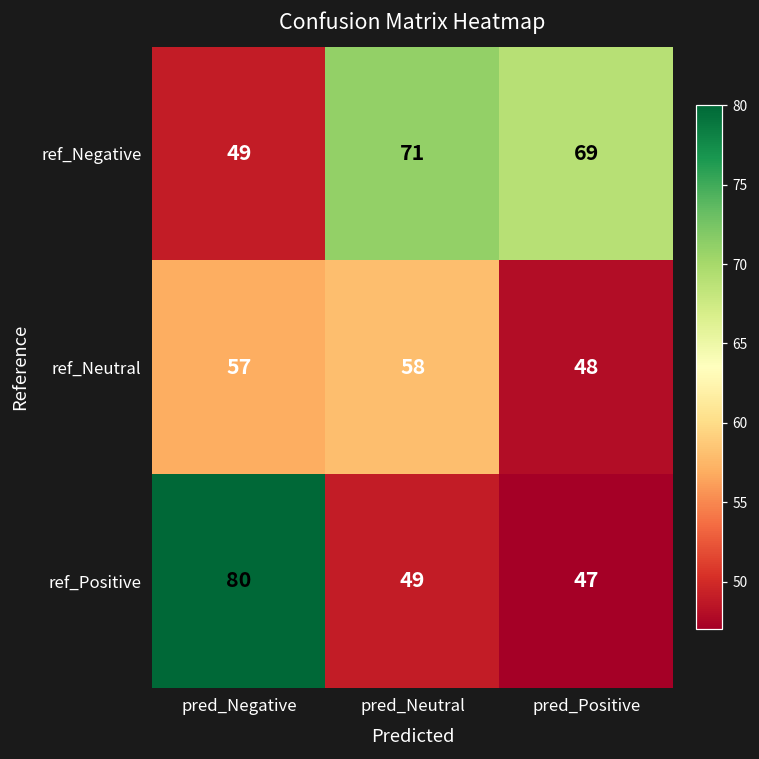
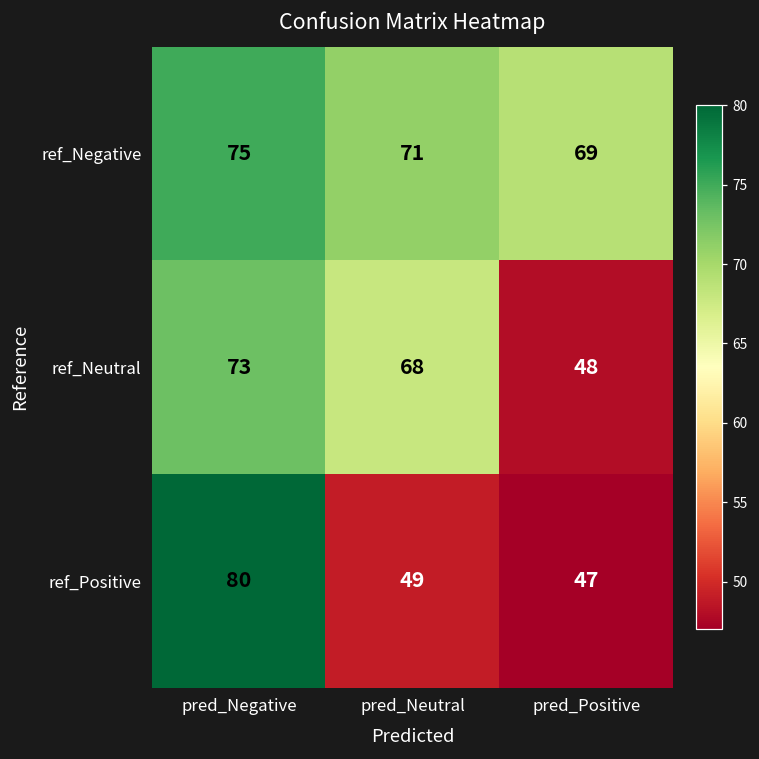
  {
    "ref_Negative": {
-     "pred_Negative": 49,
+     "pred_Negative": 75,
      "pred_Neutral": 71,
      "pred_Positive": 69
    },
    "ref_Neutral": {
-     "pred_Negative": 57,
-     "pred_Neutral": 58,
+     "pred_Negative": 73,
+     "pred_Neutral": 68,
      "pred_Positive": 48
    },
    "ref_Positive": {
      "pred_Negative": 80,
      "pred_Neutral": 49,
      "pred_Positive": 47
    }
  }
